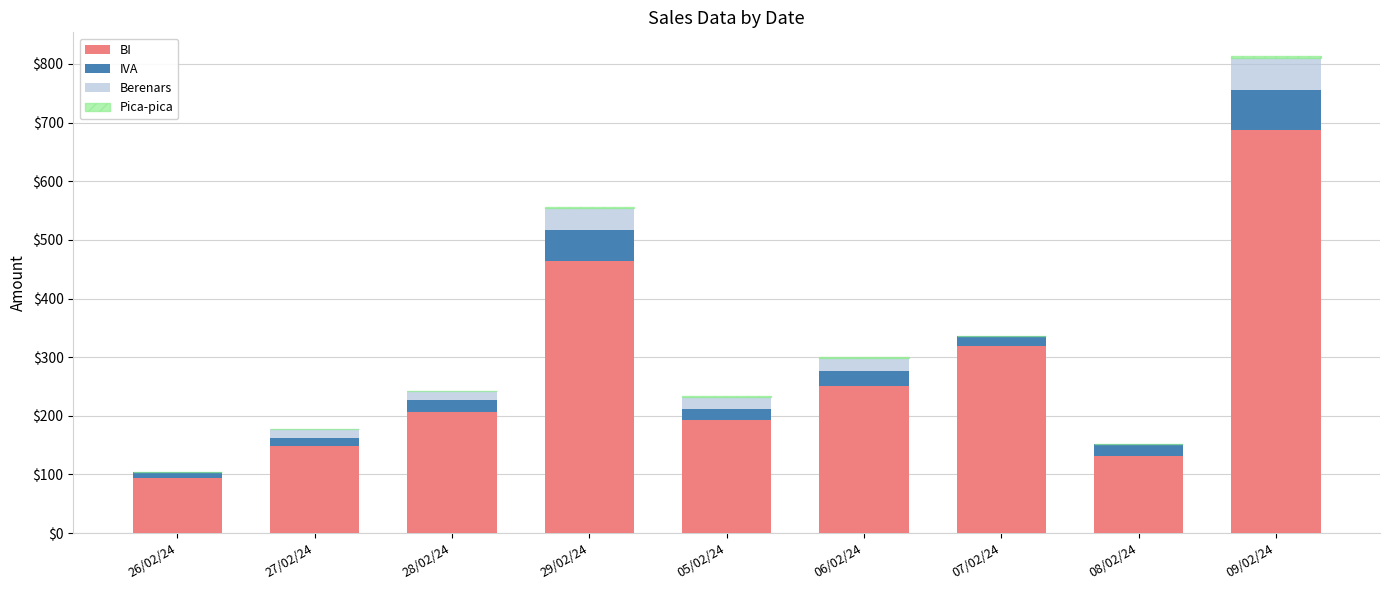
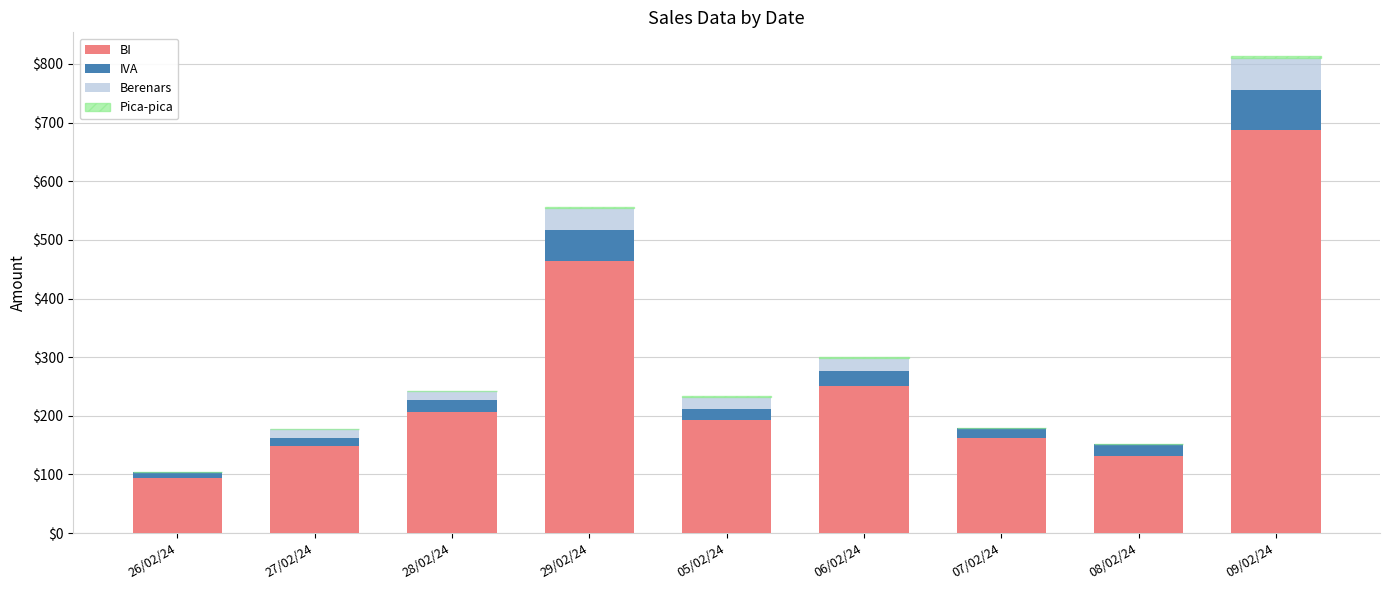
  {
    "BI": {
      "26/02/24": "$90",
      "27/02/24": "$150",
      "28/02/24": "$210",
      "29/02/24": "$460",
      "05/02/24": "$190",
      "06/02/24": "$250",
-     "07/02/24": "$320",
+     "07/02/24": "$160",
      "08/02/24": "$130",
      "09/02/24": "$690"
    },
    "IVA": {
      "26/02/24": "$10",
      "27/02/24": "$10",
      "28/02/24": "$20",
      "29/02/24": "$50",
      "05/02/24": "$20",
      "06/02/24": "$30",
      "07/02/24": "$20",
      "08/02/24": "$20",
      "09/02/24": "$70"
    },
    "Berenars": {
      "26/02/24": "$0",
      "27/02/24": "$10",
      "28/02/24": "$20",
      "29/02/24": "$40",
      "05/02/24": "$20",
      "06/02/24": "$20",
      "07/02/24": "$0",
      "08/02/24": "$0",
      "09/02/24": "$60"
    },
    "Pica-pica": {
      "26/02/24": "$0",
      "27/02/24": "$0",
      "28/02/24": "$0",
      "07/02/24": "$0",
      "08/02/24": "$0"
    }
  }
